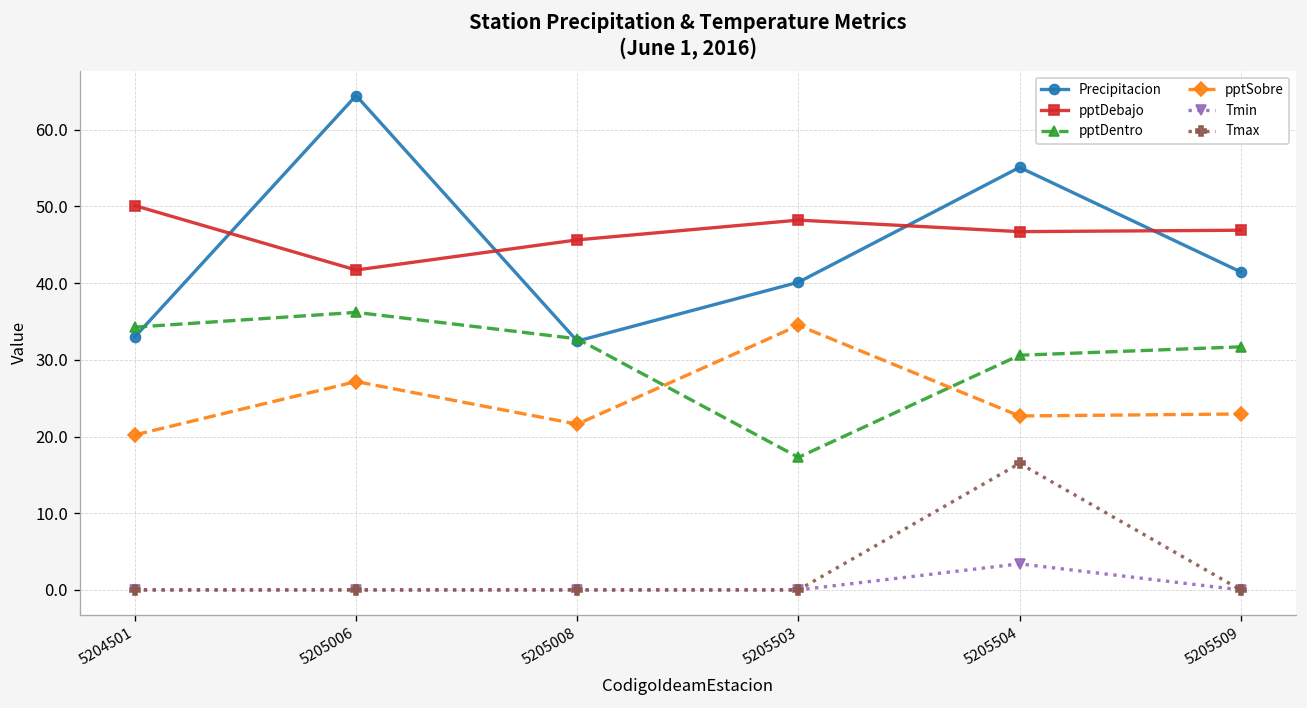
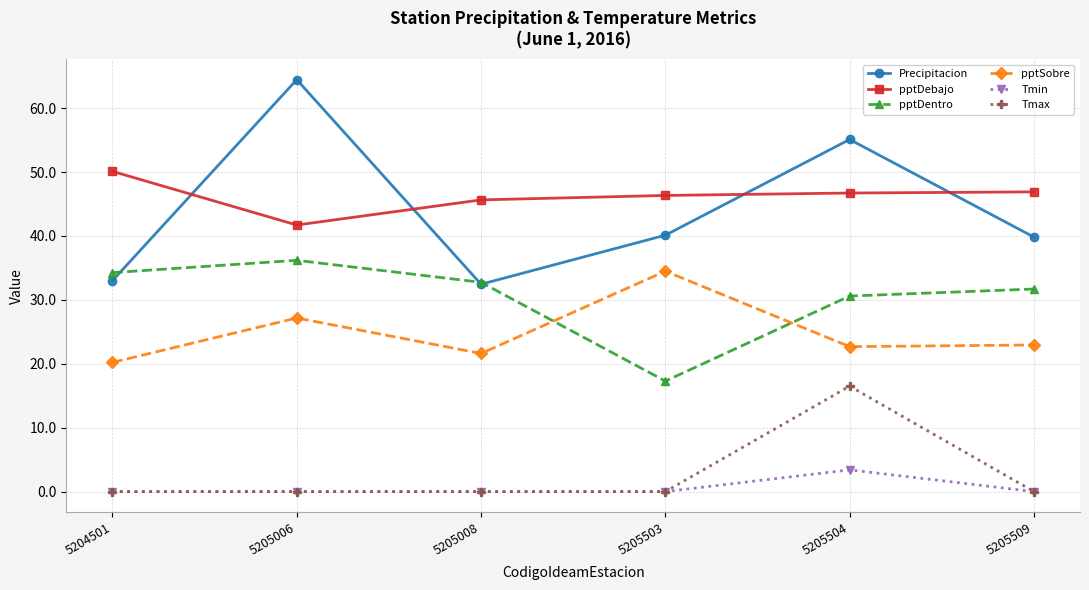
  {
    "Precipitacion": {
      "5204501": 33,
      "5205006": 64,
      "5205503": 40,
      "5205504": 55,
-     "5205509": 41
+     "5205509": 40
    },
    "pptDebajo": {
      "5204501": 50,
      "5205006": 42,
      "5205008": 46,
-     "5205503": 48,
+     "5205503": 46,
      "5205504": 47,
      "5205509": 47
    },
    "pptDentro": {
      "5204501": 34,
      "5205006": 36,
      "5205503": 17,
      "5205504": 31,
      "5205509": 32
    },
    "pptSobre": {
      "5204501": 20,
      "5205006": 27,
      "5205008": 22,
      "5205503": 34,
      "5205504": 23,
      "5205509": 23
    },
    "Tmin": {
      "5205504": 3
    },
    "Tmax": {
      "5205504": 17
    }
  }
